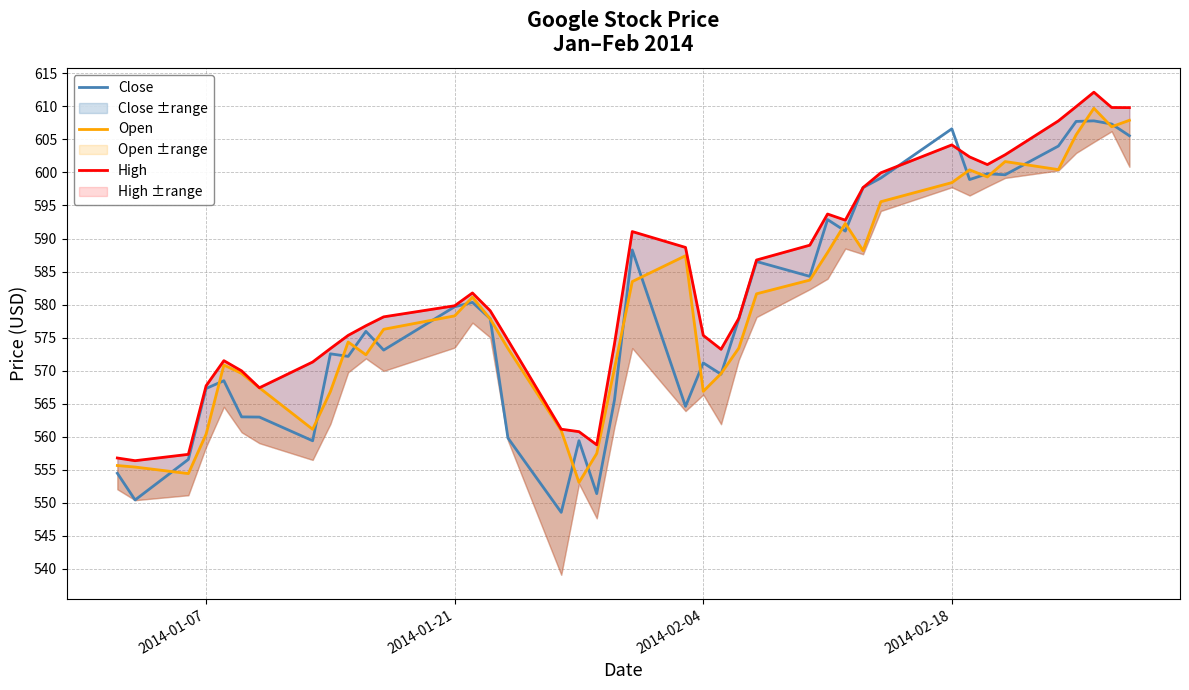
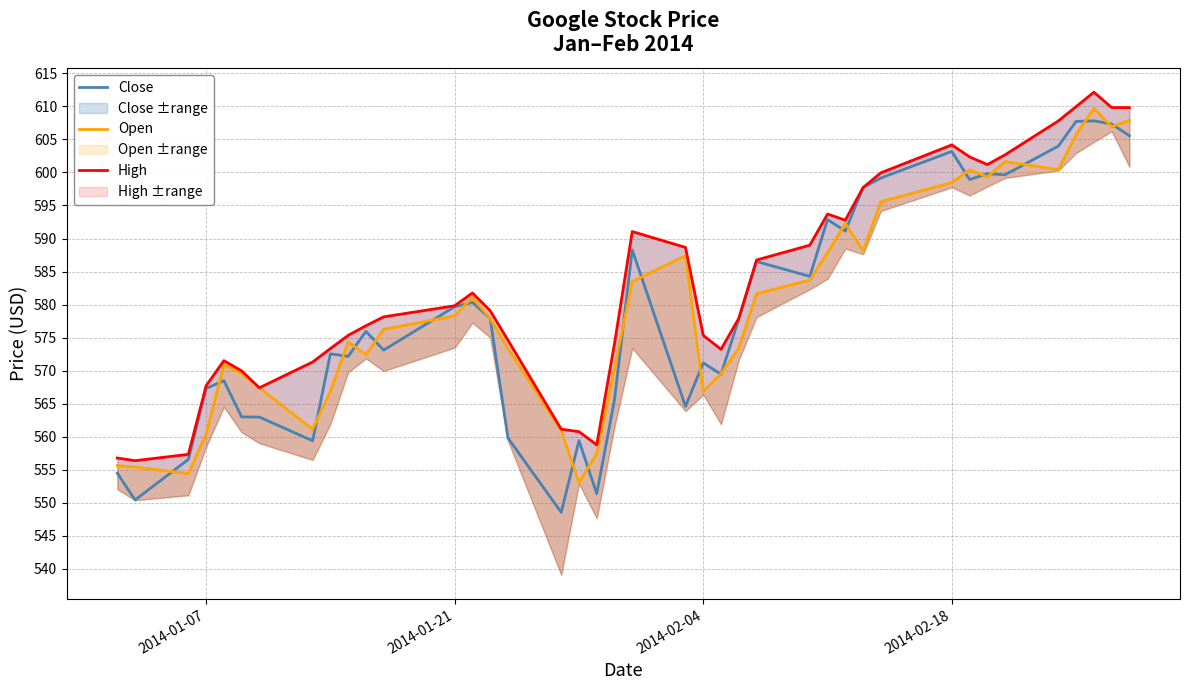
  {
    "Close": {
      "2014-01-07": 567,
      "2014-02-04": 571,
-     "2014-02-18": 607
+     "2014-02-18": 603
    }
  }
